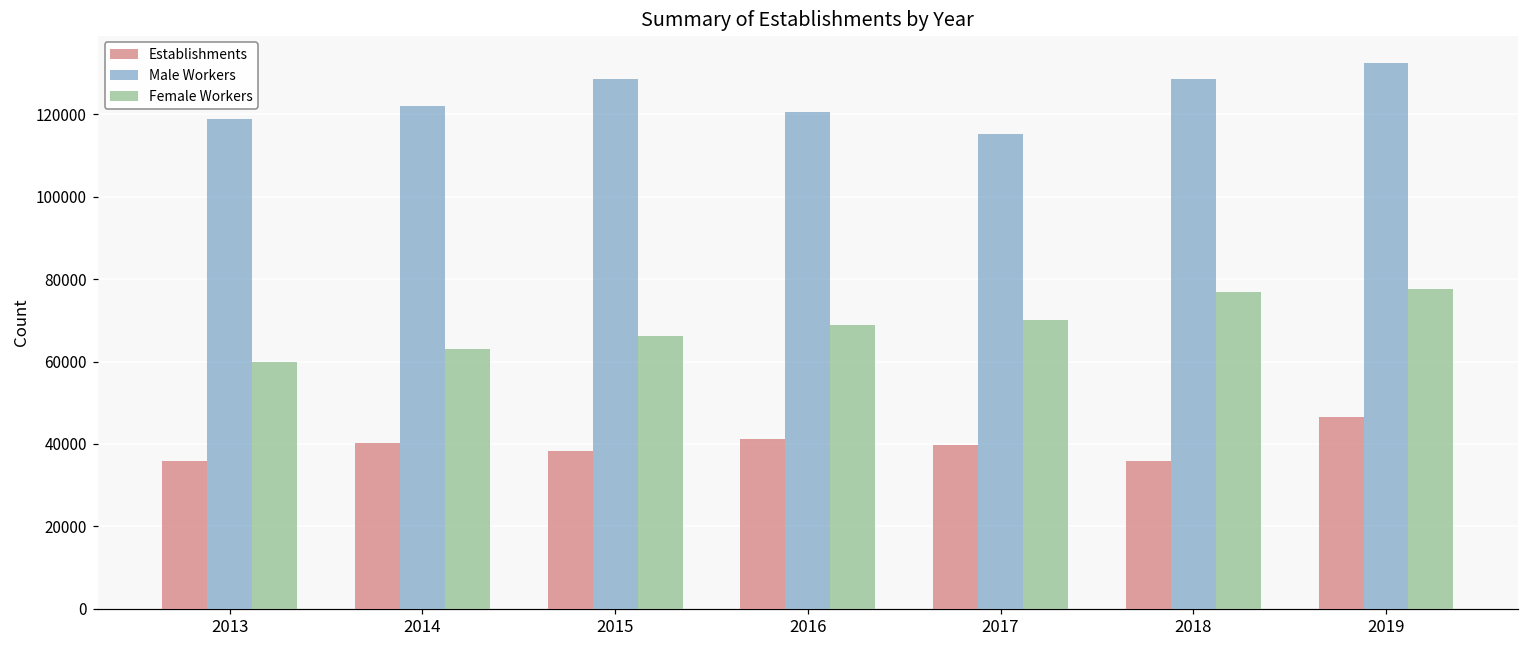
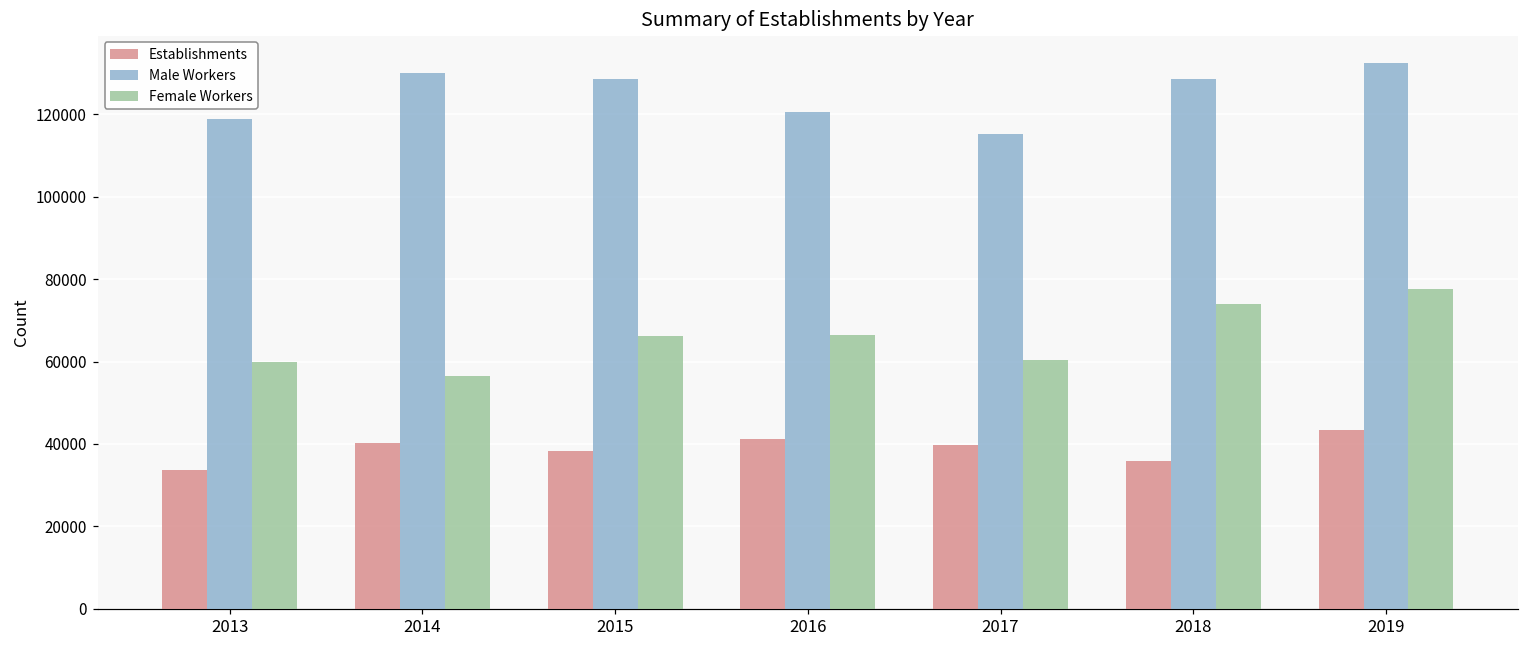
  {
    "Establishments": {
-     "2013": 36000,
+     "2013": 34000,
      "2014": 40000,
      "2015": 38000,
      "2016": 41000,
      "2017": 40000,
      "2018": 36000,
-     "2019": 46000
+     "2019": 43000
    },
    "Male Workers": {
      "2013": 119000,
-     "2014": 122000,
+     "2014": 130000,
      "2015": 129000,
      "2016": 121000,
      "2017": 115000,
      "2018": 129000,
      "2019": 133000
    },
    "Female Workers": {
      "2013": 60000,
-     "2014": 63000,
+     "2014": 56000,
      "2015": 66000,
-     "2016": 69000,
-     "2017": 70000,
-     "2018": 77000,
+     "2016": 66000,
+     "2017": 60000,
+     "2018": 74000,
      "2019": 78000
    }
  }
